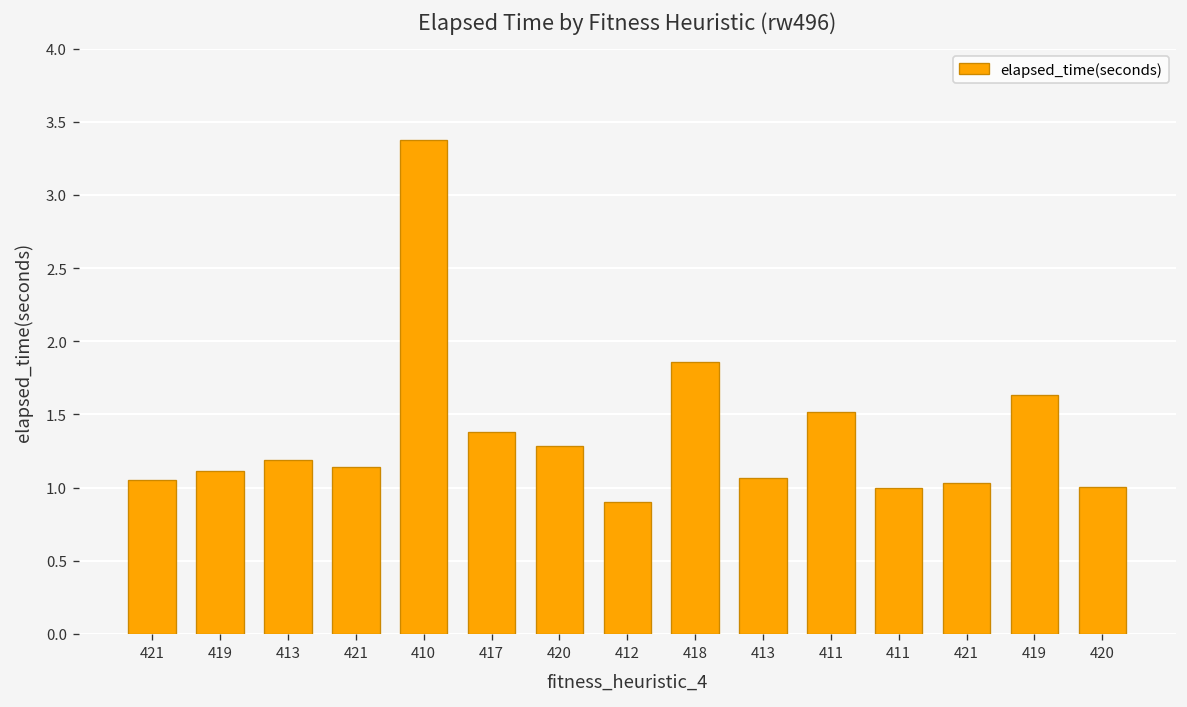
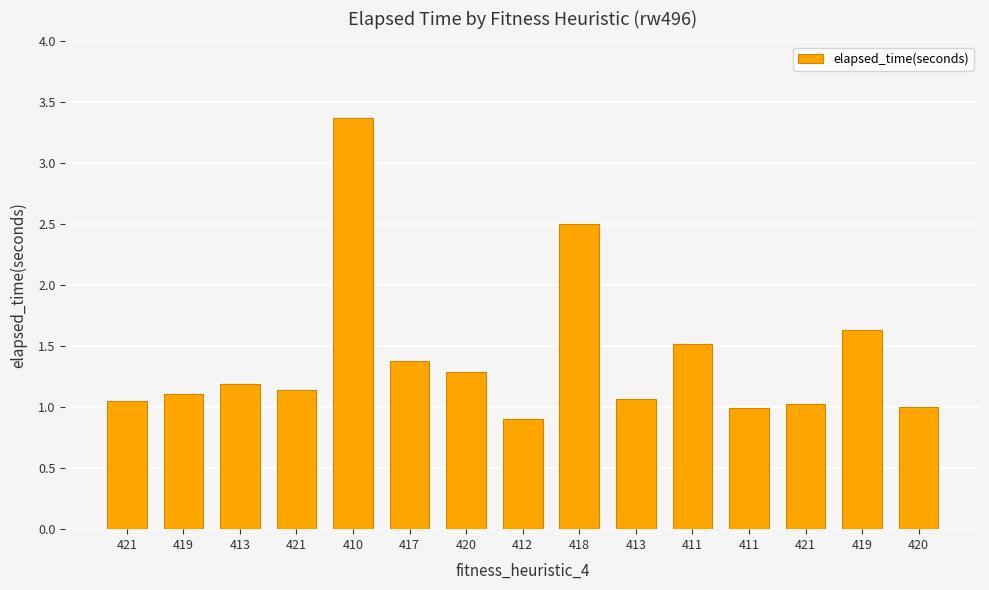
  {
    "410": 3.38,
    "417": 1.38,
    "412": 0.90,
-   "418": 1.86
+   "418": 2.51
  }
